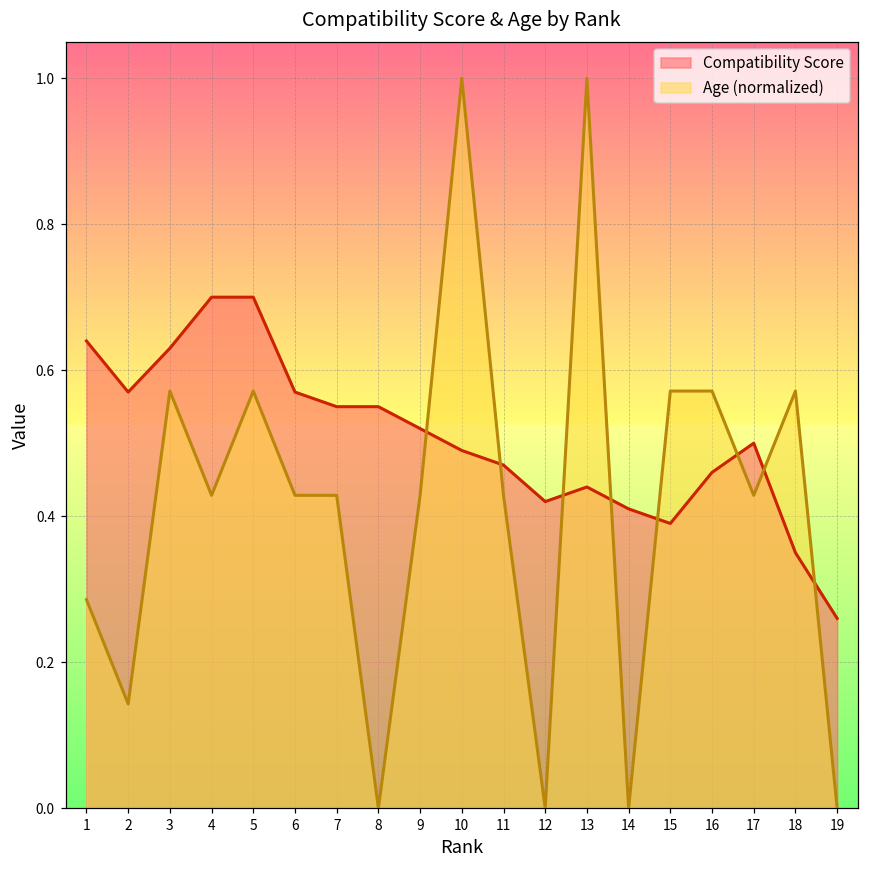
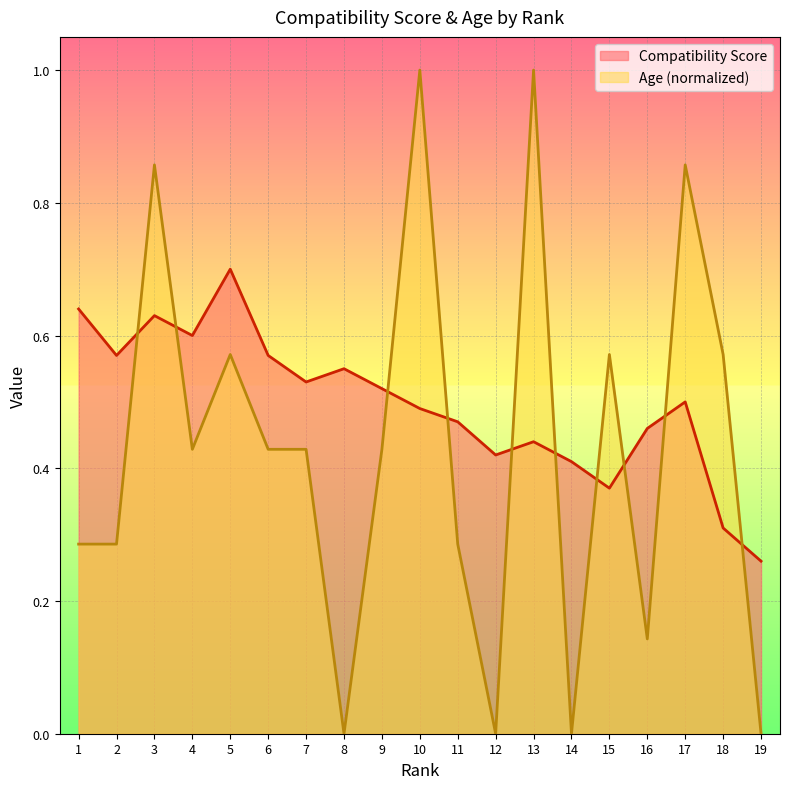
  {
    "Compatibility Score": {
      "1": 0.64,
      "2": 0.57,
      "3": 0.63,
-     "4": 0.7,
+     "4": 0.6,
      "5": 0.70,
      "6": 0.57,
-     "7": 0.55,
+     "7": 0.53,
      "8": 0.55,
      "9": 0.52,
      "10": 0.49,
      "11": 0.47,
      "12": 0.42,
      "13": 0.44,
      "14": 0.41,
-     "15": 0.39,
+     "15": 0.37,
      "16": 0.46,
      "17": 0.50,
-     "18": 0.35,
+     "18": 0.31,
      "19": 0.26
    },
    "Age (normalized)": {
      "1": 0.29,
-     "2": 0.14,
-     "3": 0.57,
+     "2": 0.29,
+     "3": 0.86,
      "4": 0.43,
      "5": 0.57,
      "6": 0.43,
      "7": 0.43,
      "8": 0.00,
      "9": 0.43,
      "10": 1.00,
-     "11": 0.43,
+     "11": 0.29,
      "12": 0.00,
      "13": 1.00,
      "14": 0.00,
      "15": 0.57,
-     "16": 0.57,
-     "17": 0.43,
+     "16": 0.14,
+     "17": 0.86,
      "18": 0.57,
      "19": 0.00
    }
  }
